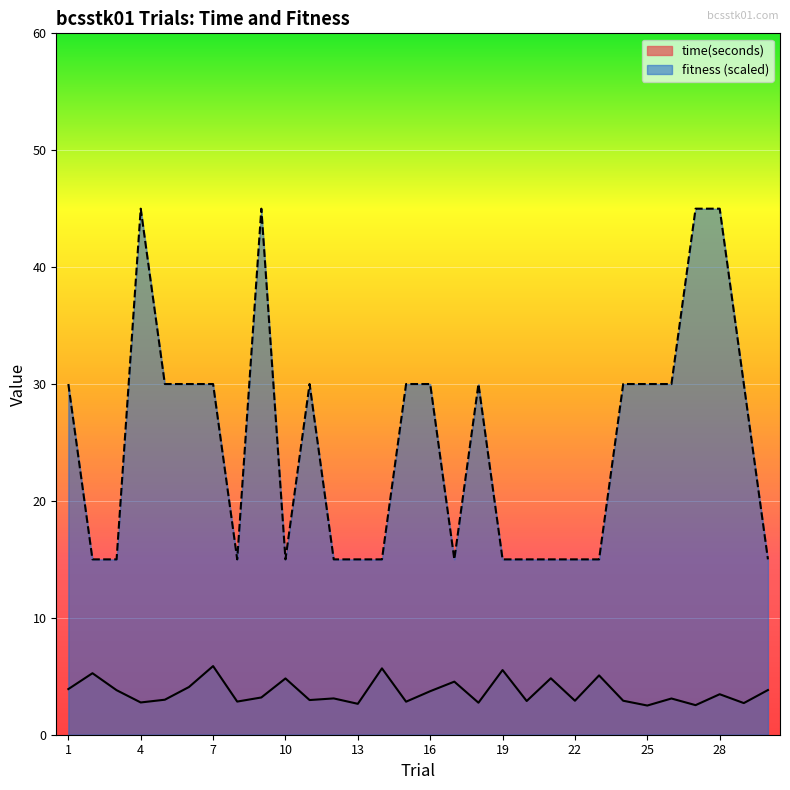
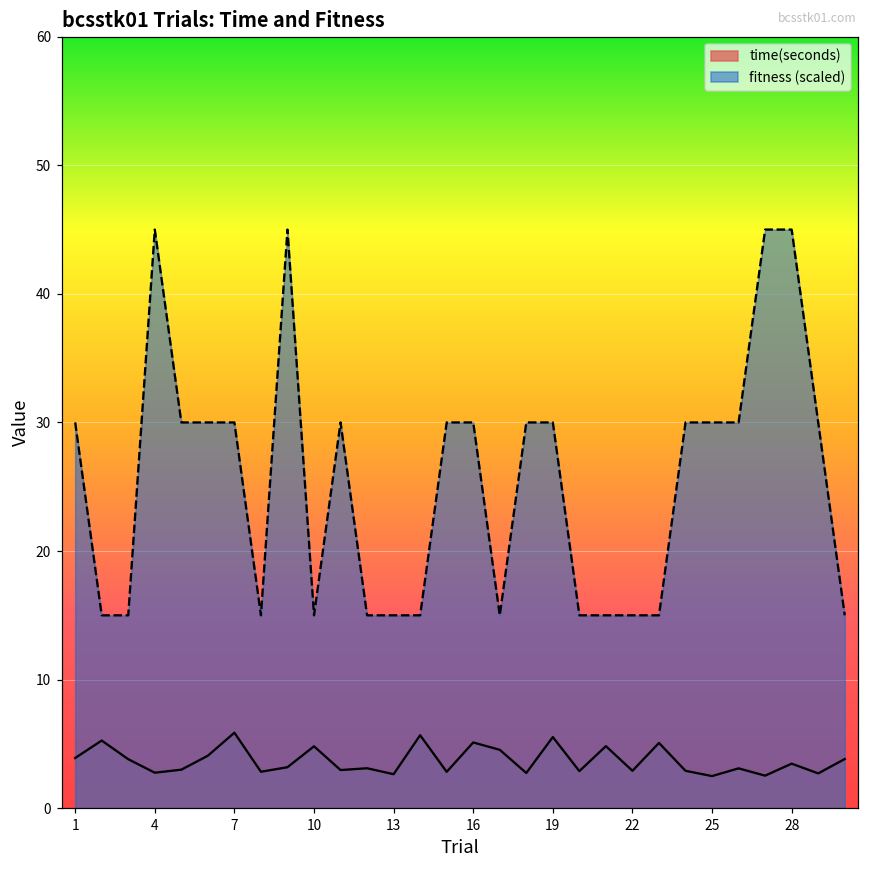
  {
    "time(seconds)": {
      "1": 3.9,
      "4": 2.8,
      "7": 5.9,
      "10": 4.8,
      "13": 2.6,
-     "16": 3.7,
+     "16": 5.1,
      "19": 5.5,
      "22": 2.9,
      "25": 2.5,
      "28": 3.5
    },
    "fitness (scaled)": {
      "1": 30.0,
      "4": 45.0,
      "7": 30.0,
      "10": 15.0,
      "13": 15.0,
      "16": 30.0,
-     "19": 15.0,
+     "19": 30.0,
      "22": 15.0,
      "25": 30.0,
      "28": 45.0
    }
  }
